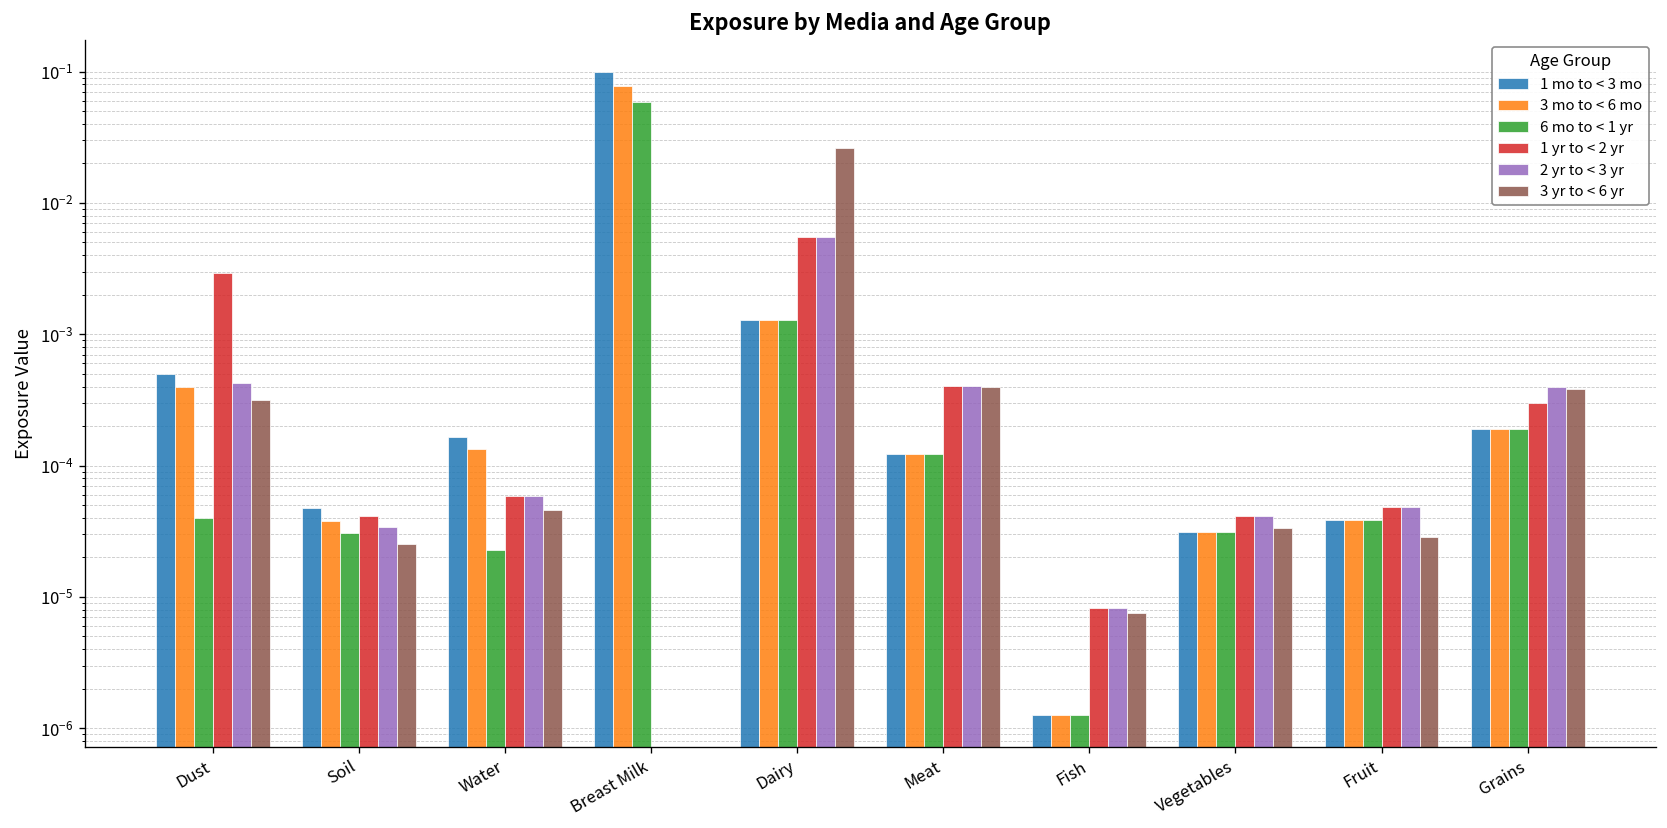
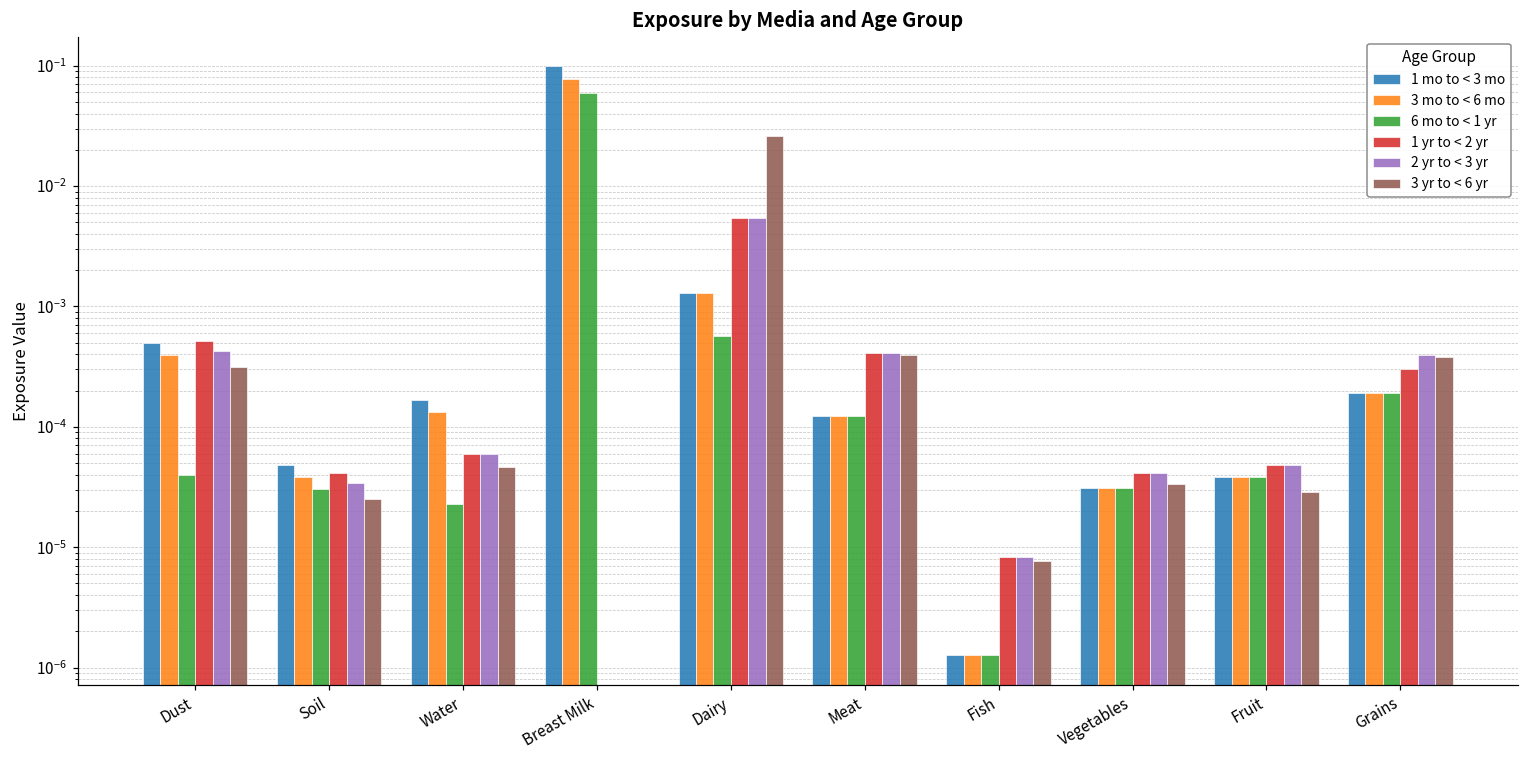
  {
    "1 mo to < 3 mo": {
      "Dust": 0.0005,
      "Soil": 0.00005,
      "Water": 0.00017,
      "Breast Milk": 0.10,
      "Dairy": 0.0013,
      "Meat": 0.00012,
      "Fish": 0.0000013,
      "Vegetables": 0.000031,
      "Fruit": 0.000038,
      "Grains": 0.0002
    },
    "3 mo to < 6 mo": {
      "Dust": 0.0004,
      "Soil": 0.000038,
      "Water": 0.00013,
      "Breast Milk": 0.08,
      "Dairy": 0.0013,
      "Meat": 0.00012,
      "Fish": 0.0000013,
      "Vegetables": 0.000031,
      "Fruit": 0.000038,
      "Grains": 0.0002
    },
    "6 mo to < 1 yr": {
      "Dust": 0.000040,
      "Soil": 0.000031,
      "Water": 0.000023,
      "Breast Milk": 0.06,
-     "Dairy": 0.0013,
+     "Dairy": 0.0006,
      "Meat": 0.00012,
      "Fish": 0.0000013,
      "Vegetables": 0.000031,
      "Fruit": 0.000038,
      "Grains": 0.0002
    },
    "1 yr to < 2 yr": {
-     "Dust": 0.0029,
+     "Dust": 0.0005,
      "Soil": 0.000041,
      "Water": 0.00006,
      "Dairy": 0.005,
      "Meat": 0.0004,
      "Fish": 0.000008,
      "Vegetables": 0.000042,
      "Fruit": 0.00005,
      "Grains": 0.0003
    },
    "2 yr to < 3 yr": {
      "Dust": 0.00042,
      "Soil": 0.000034,
      "Water": 0.00006,
      "Dairy": 0.005,
      "Meat": 0.0004,
      "Fish": 0.000008,
      "Vegetables": 0.000042,
      "Fruit": 0.00005,
      "Grains": 0.0004
    },
    "3 yr to < 6 yr": {
      "Dust": 0.0003,
      "Soil": 0.000025,
      "Water": 0.000046,
      "Dairy": 0.026,
      "Meat": 0.0004,
      "Fish": 0.000008,
      "Vegetables": 0.000033,
      "Fruit": 0.000029,
      "Grains": 0.0004
    }
  }
